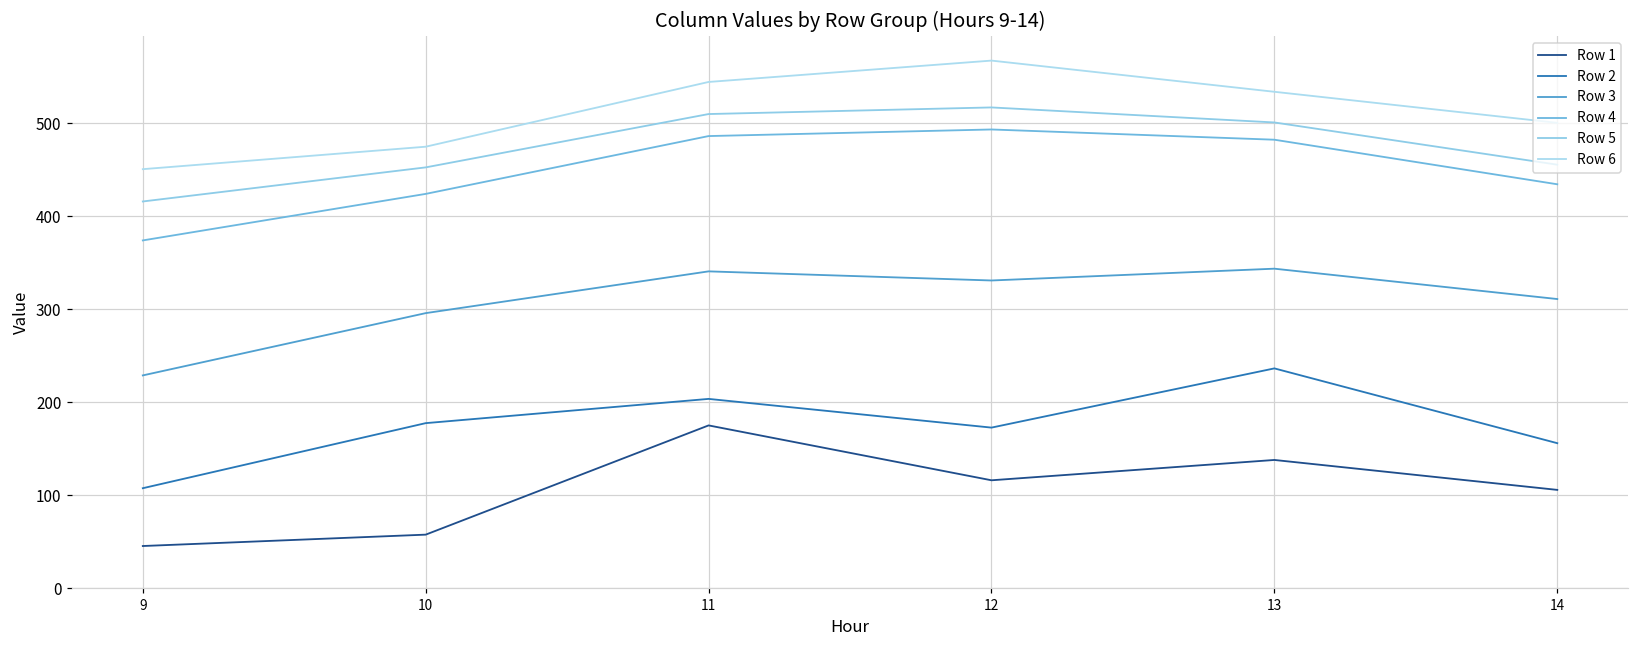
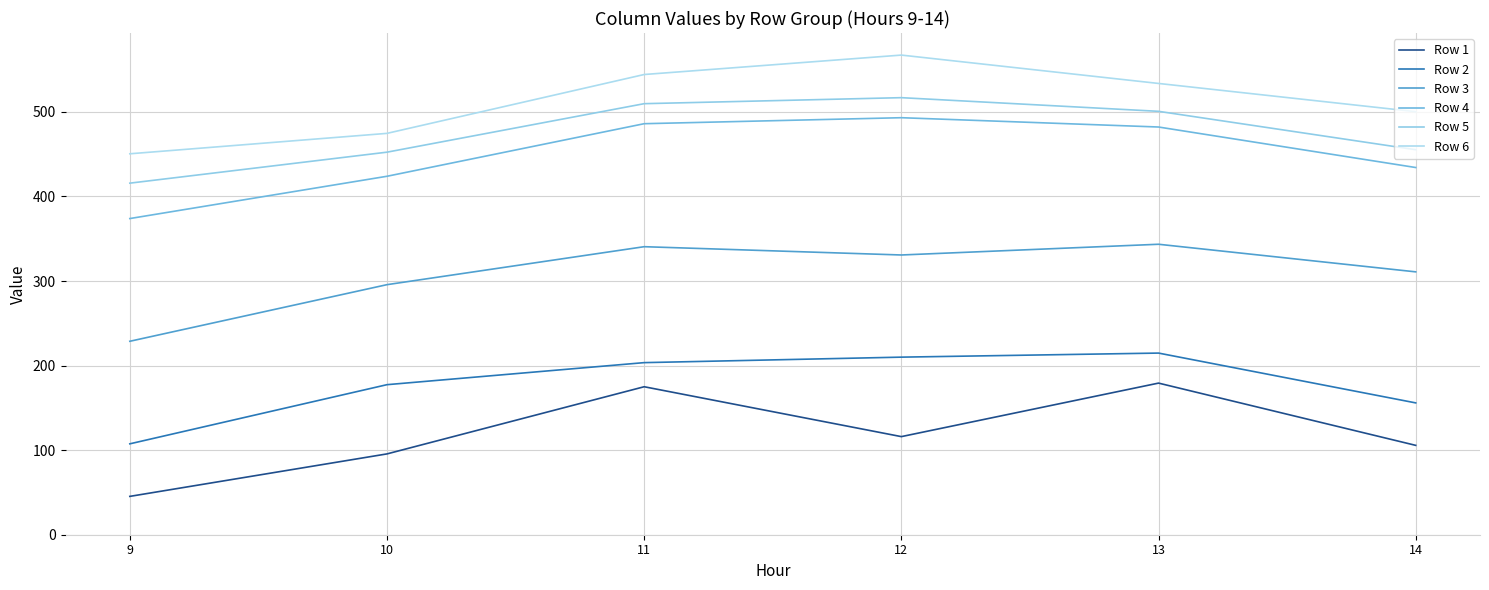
  {
    "Row 1": {
      "9": 50,
-     "10": 60,
+     "10": 100,
      "11": 180,
      "12": 120,
-     "13": 140,
+     "13": 180,
      "14": 110
    },
    "Row 2": {
      "9": 110,
      "10": 180,
      "11": 200,
-     "12": 170,
-     "13": 240,
+     "12": 210,
+     "13": 210,
      "14": 160
    }
  }
